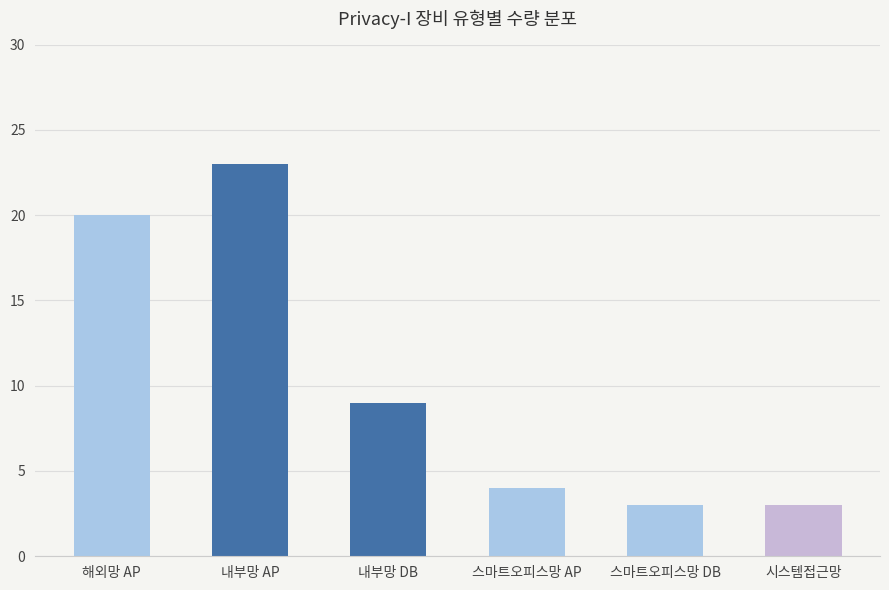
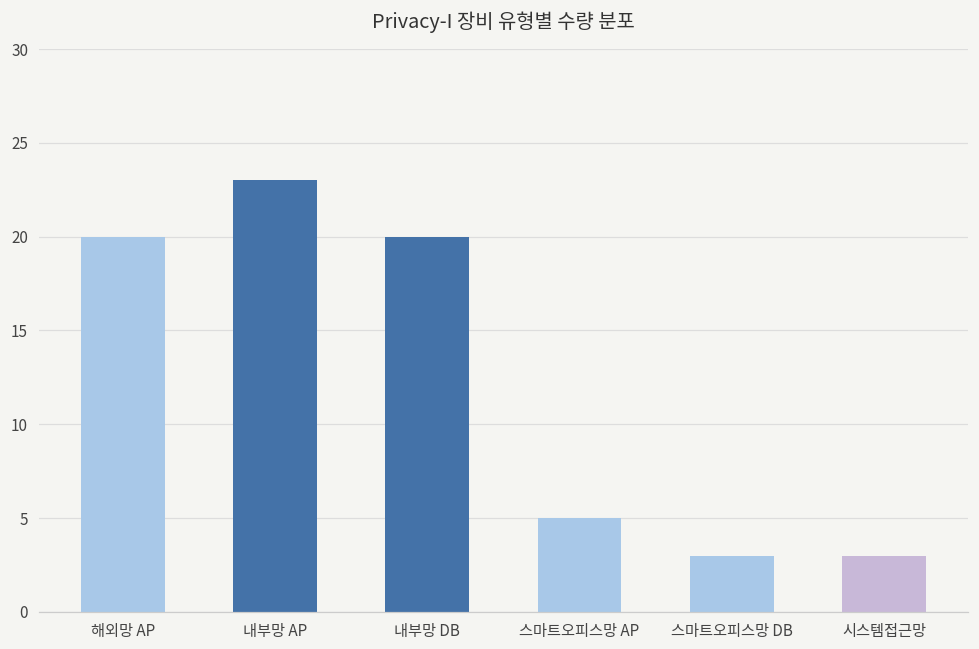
  {
    "해외망 AP": 20,
    "내부망 AP": 23,
-   "내부망 DB": 9,
-   "스마트오피스망 AP": 4,
+   "내부망 DB": 20,
+   "스마트오피스망 AP": 5,
    "스마트오피스망 DB": 3,
    "시스템접근망": 3
  }
